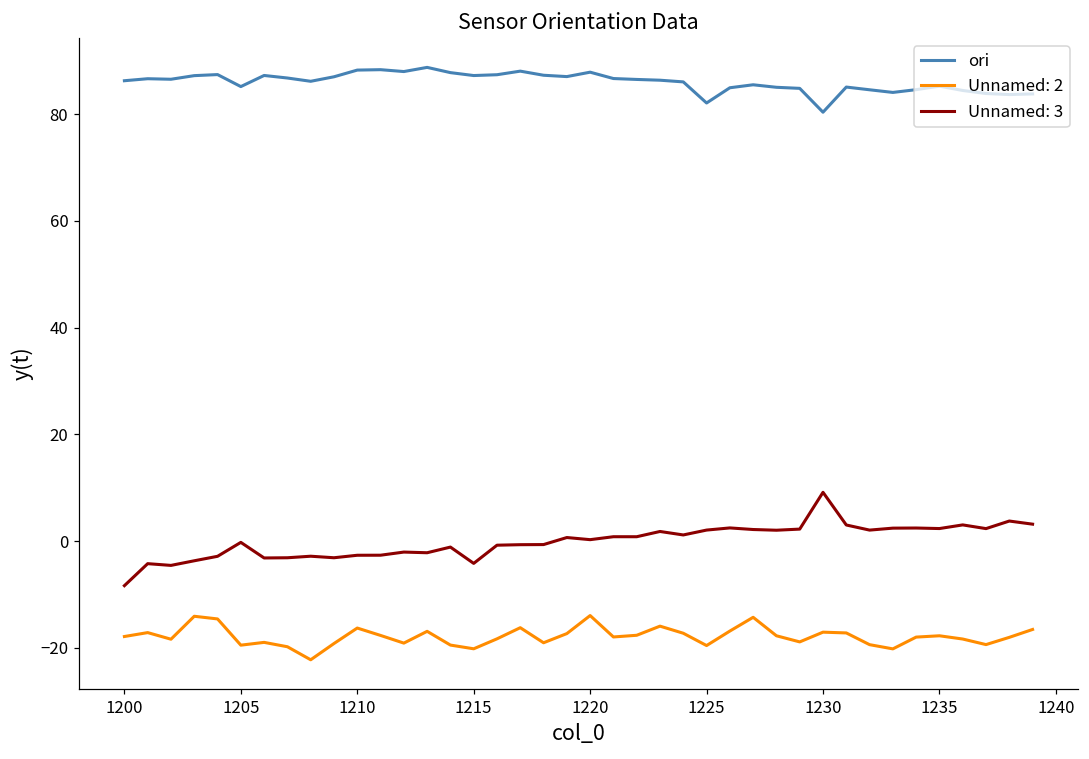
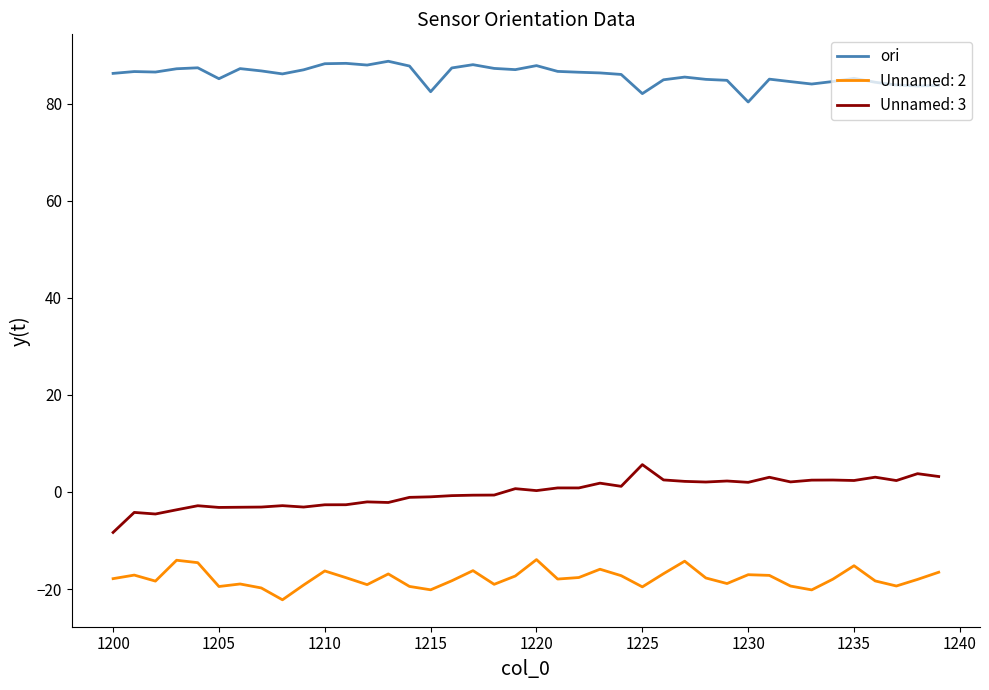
  {
    "ori": {
      "1200": 86,
      "1205": 85,
      "1210": 88,
-     "1215": 87,
+     "1215": 82,
      "1220": 88,
      "1225": 82,
      "1230": 80
    },
    "Unnamed: 2": {
      "1200": -18,
      "1205": -19,
      "1210": -16,
      "1215": -20,
      "1220": -14,
      "1225": -20,
      "1230": -17,
-     "1235": -18
+     "1235": -15
    },
    "Unnamed: 3": {
      "1200": -8,
-     "1205": 0,
+     "1205": -3,
      "1210": -3,
-     "1215": -4,
+     "1215": -1,
      "1220": 0,
-     "1225": 2,
-     "1230": 9,
+     "1225": 6,
+     "1230": 2,
      "1235": 2
    }
  }
